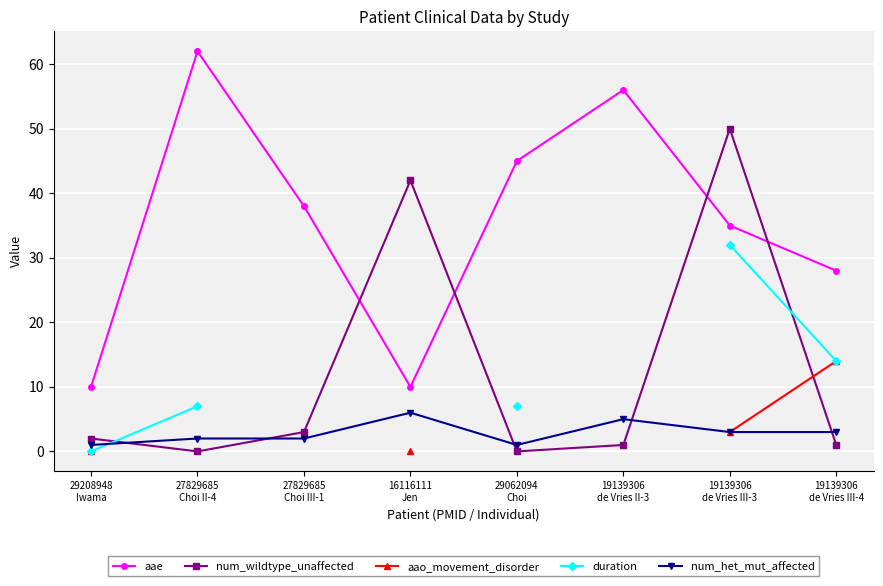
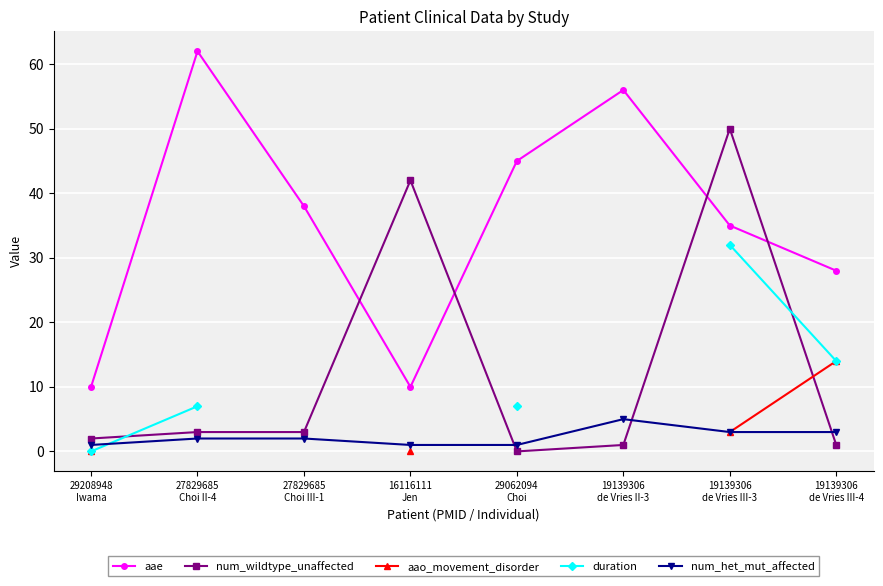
  {
    "aae": {
      "29208948 Iwama": 10,
      "27829685 Choi II-4": 62,
      "27829685 Choi III-1": 38,
      "16116111 Jen": 10,
      "29062094 Choi": 45,
      "19139306 de Vries II-3": 56,
      "19139306 de Vries III-3": 35,
      "19139306 de Vries III-4": 28
    },
    "num_wildtype_unaffected": {
      "29208948 Iwama": 2,
-     "27829685 Choi II-4": 0,
+     "27829685 Choi II-4": 3,
      "27829685 Choi III-1": 3,
      "16116111 Jen": 42,
      "29062094 Choi": 0,
      "19139306 de Vries II-3": 1,
      "19139306 de Vries III-3": 50,
      "19139306 de Vries III-4": 1
    },
    "aao_movement_disorder": {
      "16116111 Jen": 0
    },
    "duration": {
      "27829685 Choi II-4": 7,
      "29062094 Choi": 7,
      "19139306 de Vries III-3": 32
    },
    "num_het_mut_affected": {
      "29208948 Iwama": 1,
      "27829685 Choi II-4": 2,
      "27829685 Choi III-1": 2,
-     "16116111 Jen": 6,
+     "16116111 Jen": 1,
      "29062094 Choi": 1,
      "19139306 de Vries II-3": 5,
      "19139306 de Vries III-4": 3
    }
  }
